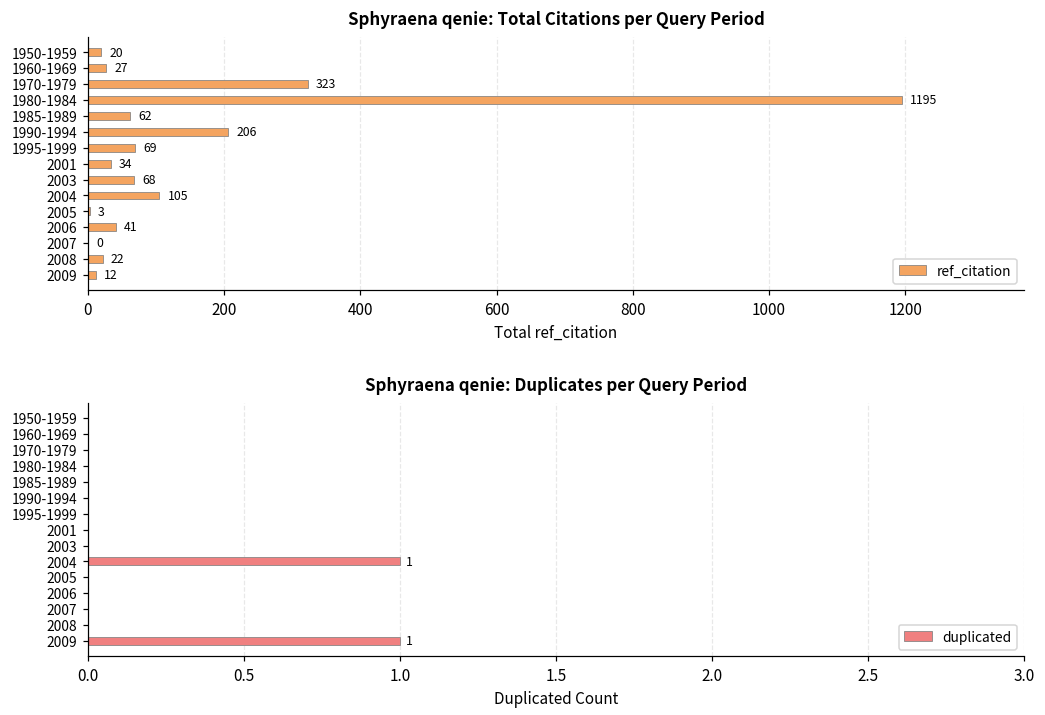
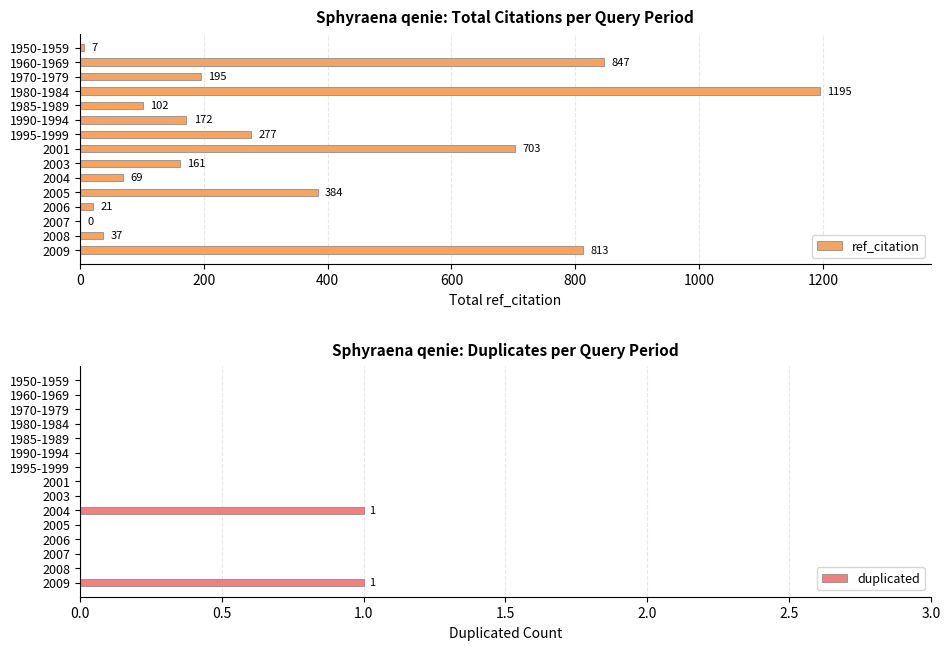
  {
    "Sphyraena qenie: Total Citations per Query Period": {
-     "1950-1959": 20,
-     "1960-1969": 27,
-     "1970-1979": 323,
+     "1950-1959": 7,
+     "1960-1969": 847,
+     "1970-1979": 195,
      "1980-1984": 1195,
-     "1985-1989": 62,
-     "1990-1994": 206,
-     "1995-1999": 69,
-     "2001": 34,
-     "2003": 68,
-     "2004": 105,
-     "2005": 3,
-     "2006": 41,
+     "1985-1989": 102,
+     "1990-1994": 172,
+     "1995-1999": 277,
+     "2001": 703,
+     "2003": 161,
+     "2004": 69,
+     "2005": 384,
+     "2006": 21,
      "2007": 0,
-     "2008": 22,
-     "2009": 12
+     "2008": 37,
+     "2009": 813
    },
    "Sphyraena qenie: Duplicates per Query Period": {
      "2004": 1,
      "2009": 1
    }
  }
